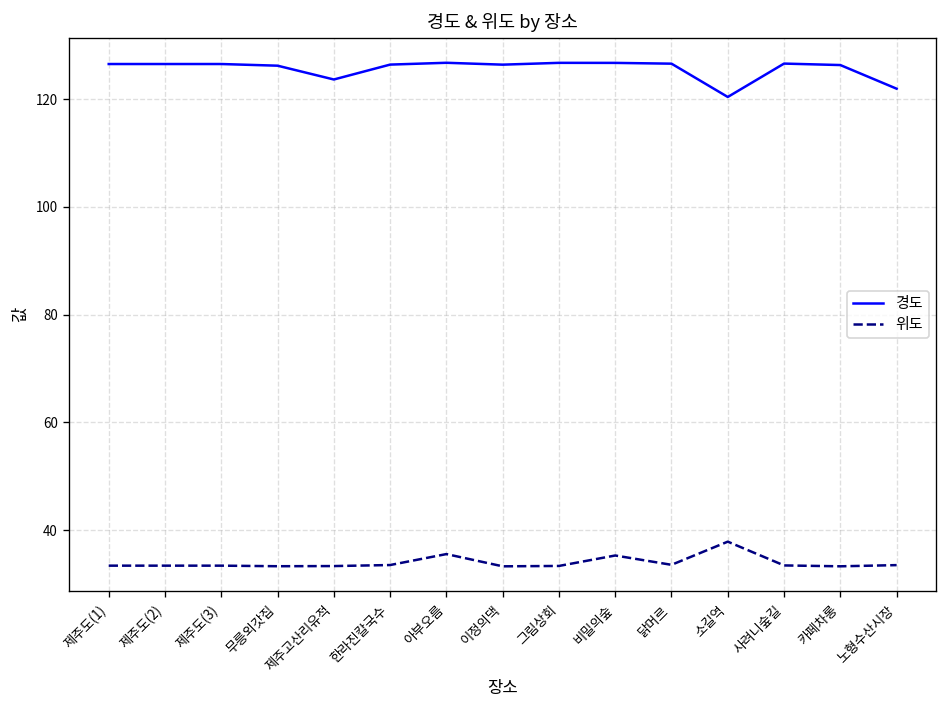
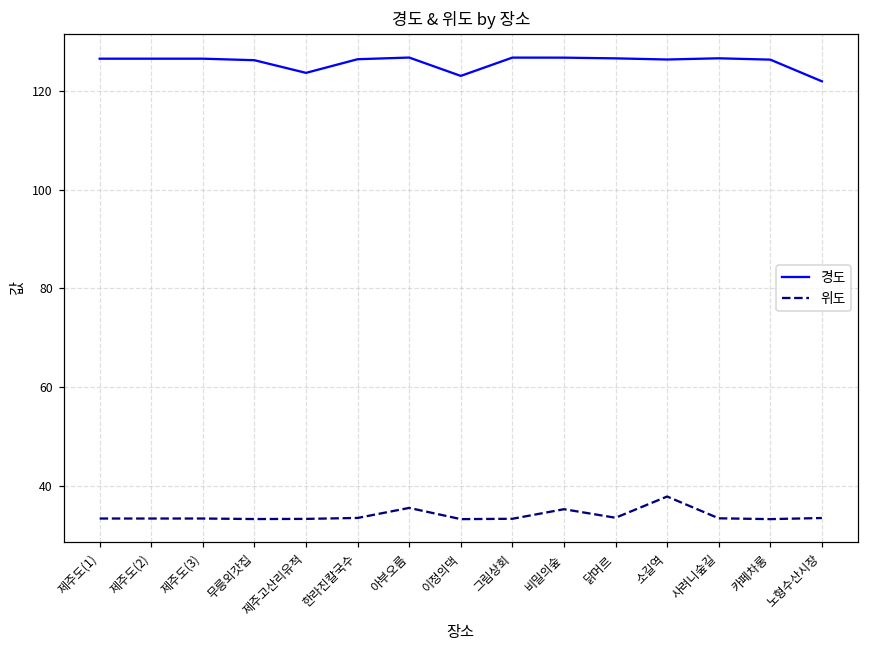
  {
    "경도": {
      "제주도(1)": 127,
      "제주도(2)": 127,
      "제주도(3)": 127,
      "무릉외갓집": 126,
      "제주고산리유적": 124,
      "한라진칼국수": 126,
      "아부오름": 127,
-     "이정의댁": 126,
+     "이정의댁": 123,
      "그림상회": 127,
      "비밀의숲": 127,
      "닭머르": 127,
-     "소길역": 120,
+     "소길역": 126,
      "사려니숲길": 127,
      "카페차롱": 126,
      "노형수산시장": 122
    },
    "위도": {
      "제주도(1)": 33,
      "제주도(2)": 33,
      "제주도(3)": 33,
      "무릉외갓집": 33,
      "제주고산리유적": 33,
      "한라진칼국수": 33,
      "아부오름": 36,
      "이정의댁": 33,
      "그림상회": 33,
      "비밀의숲": 35,
      "닭머르": 34,
      "소길역": 38,
      "사려니숲길": 33,
      "카페차롱": 33,
      "노형수산시장": 33
    }
  }
